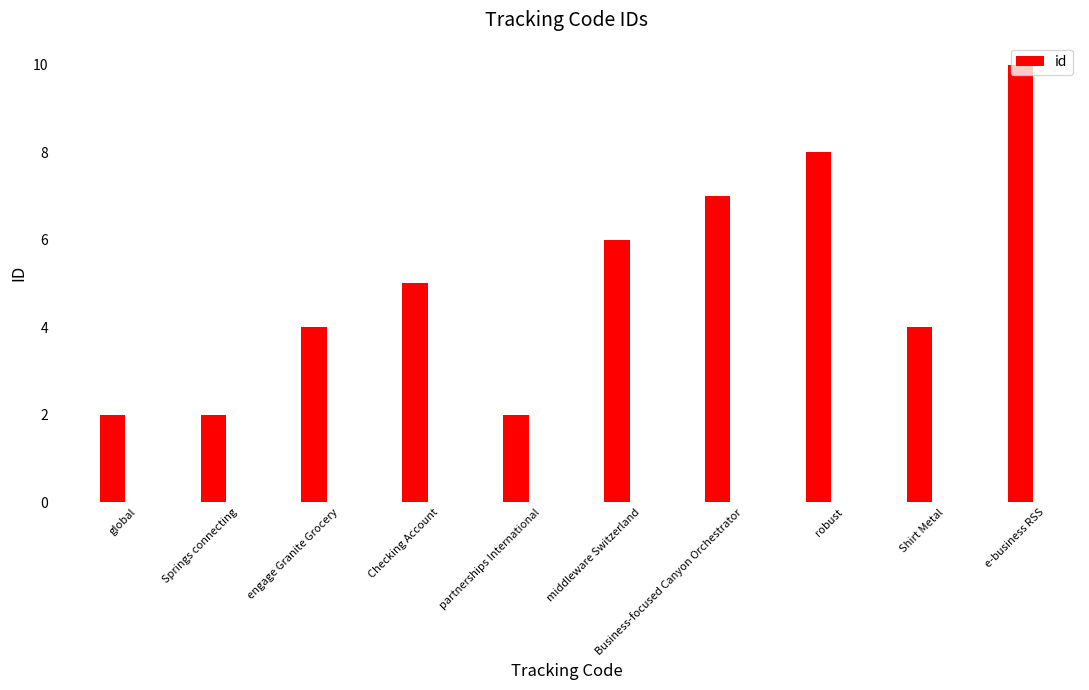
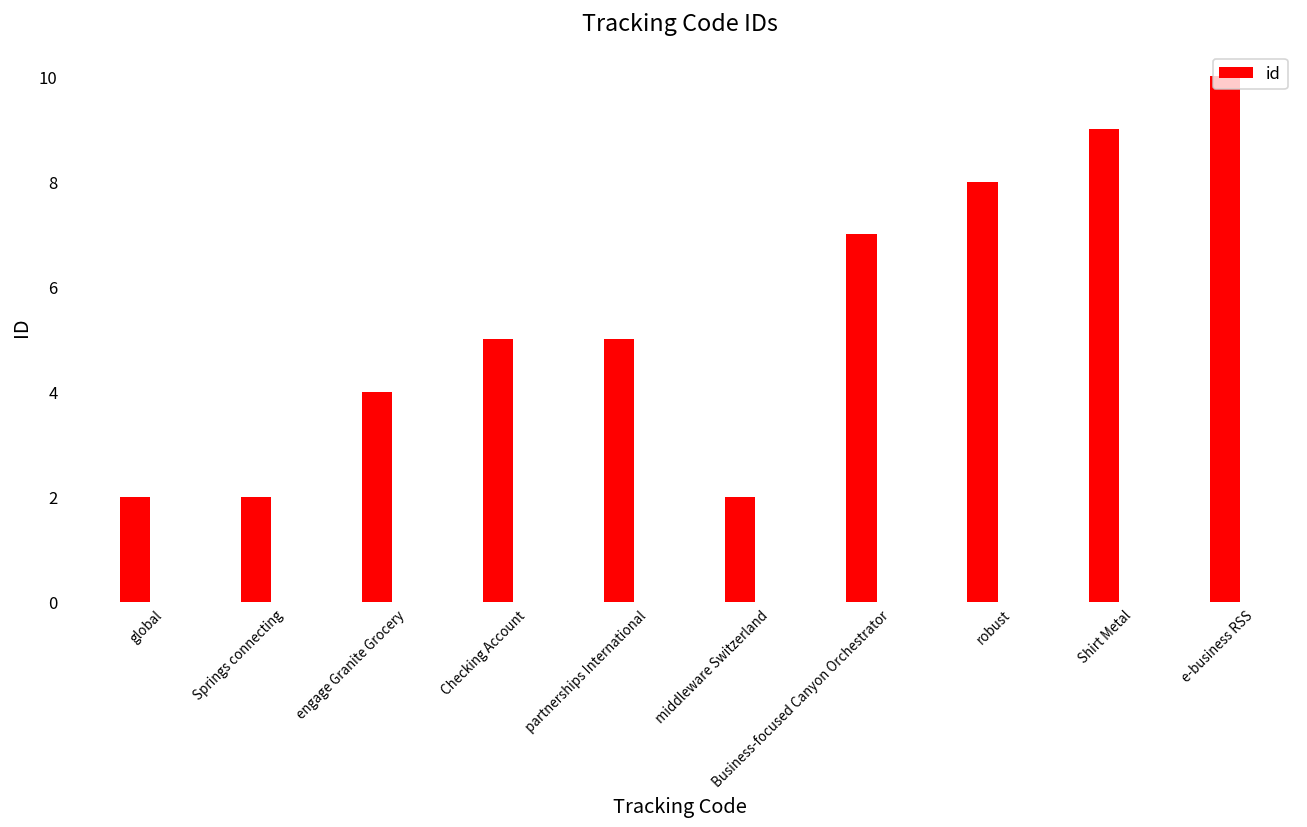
  {
    "global": 2,
    "Springs connecting": 2,
    "engage Granite Grocery": 4,
    "Checking Account": 5,
-   "partnerships International": 2,
-   "middleware Switzerland": 6,
+   "partnerships International": 5,
+   "middleware Switzerland": 2,
    "Business-focused Canyon Orchestrator": 7,
    "robust": 8,
-   "Shirt Metal": 4
+   "Shirt Metal": 9
  }
